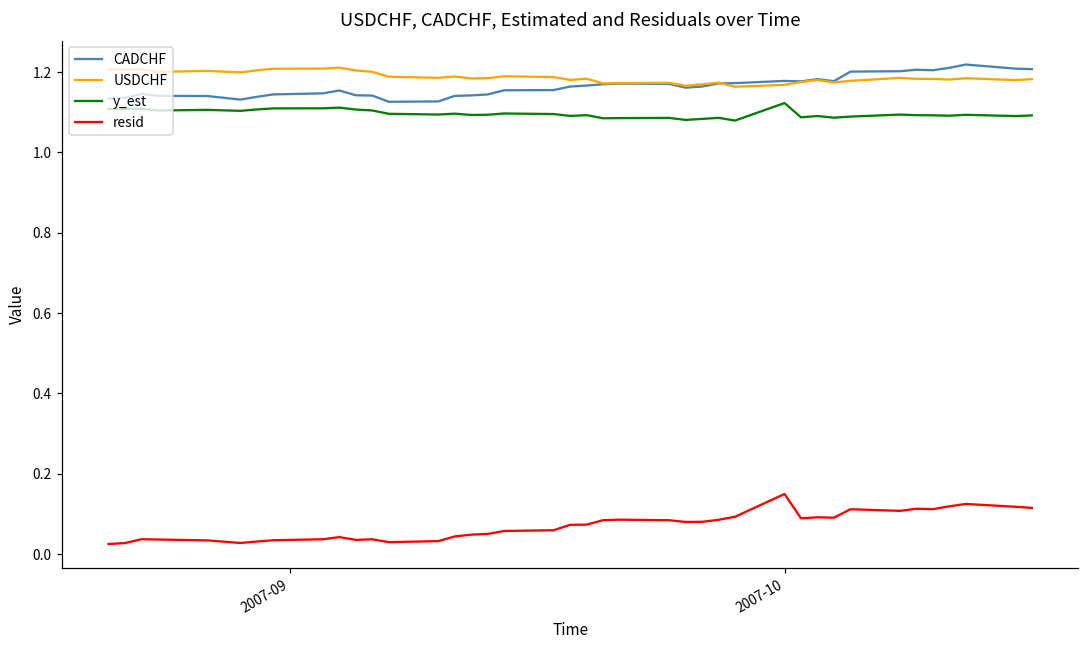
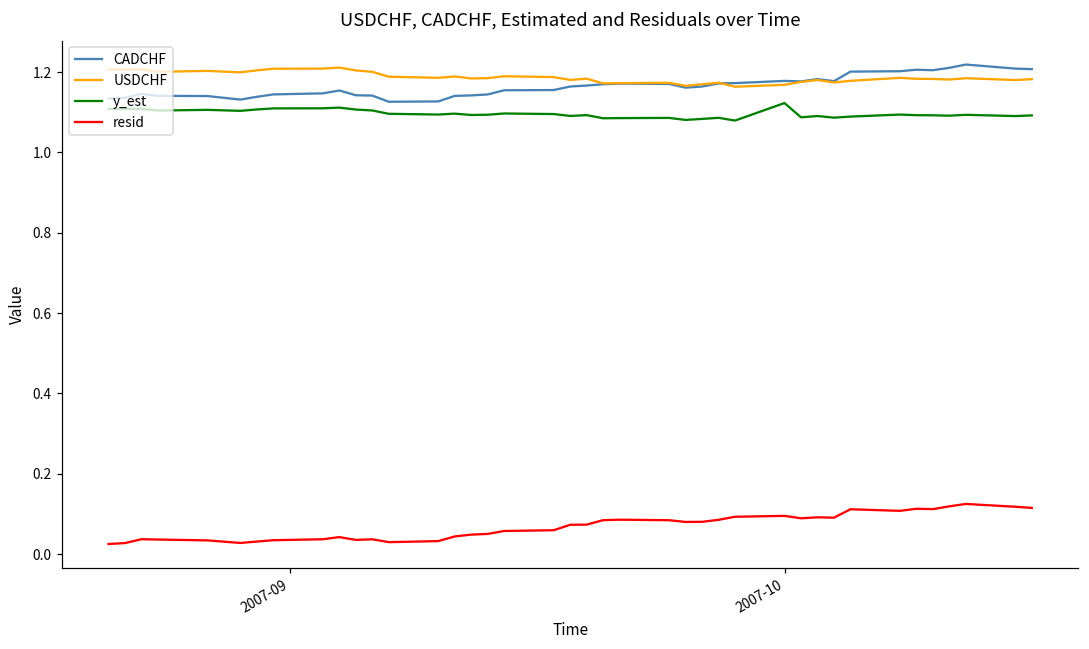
  {
    "CADCHF": {
      "2007-10": 1.18
    },
    "USDCHF": {
      "2007-10": 1.17
    },
    "y_est": {
      "2007-10": 1.12
    },
    "resid": {
-     "2007-10": 0.15
+     "2007-10": 0.10
    }
  }
